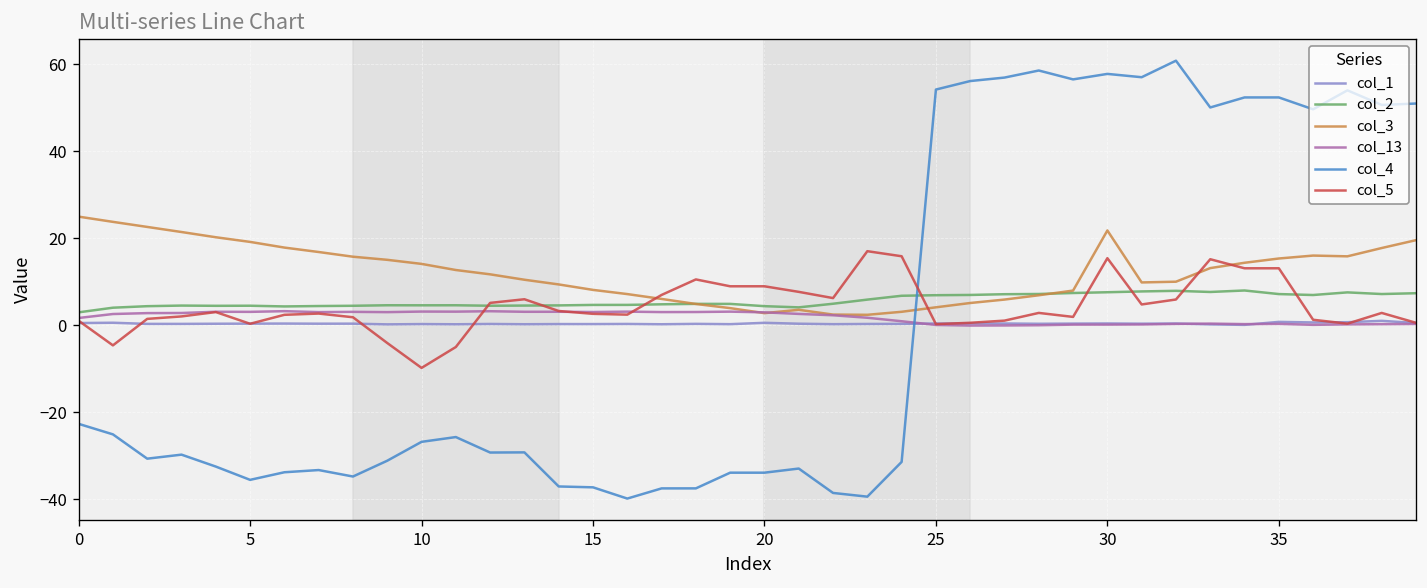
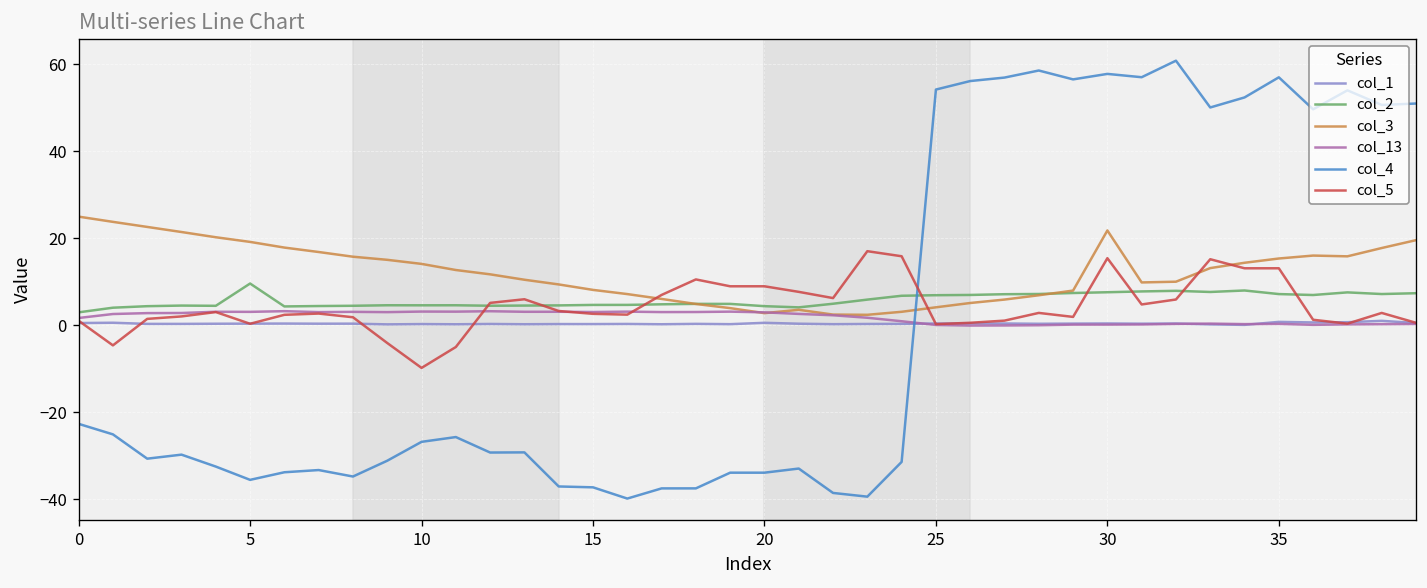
  {
    "col_2": {
      "0": 3,
-     "5": 4,
+     "5": 10,
      "10": 5,
      "15": 5,
      "20": 4,
      "25": 7,
      "30": 8,
      "35": 7
    },
    "col_3": {
      "0": 25,
      "5": 19,
      "10": 14,
      "15": 8,
      "25": 4,
      "30": 22,
      "35": 15
    },
    "col_4": {
      "0": -23,
      "5": -36,
      "10": -27,
      "15": -37,
      "20": -34,
      "25": 54,
      "30": 58,
-     "35": 52
+     "35": 57
    },
    "col_5": {
      "10": -10,
      "20": 9,
      "30": 15,
      "35": 13
    }
  }
